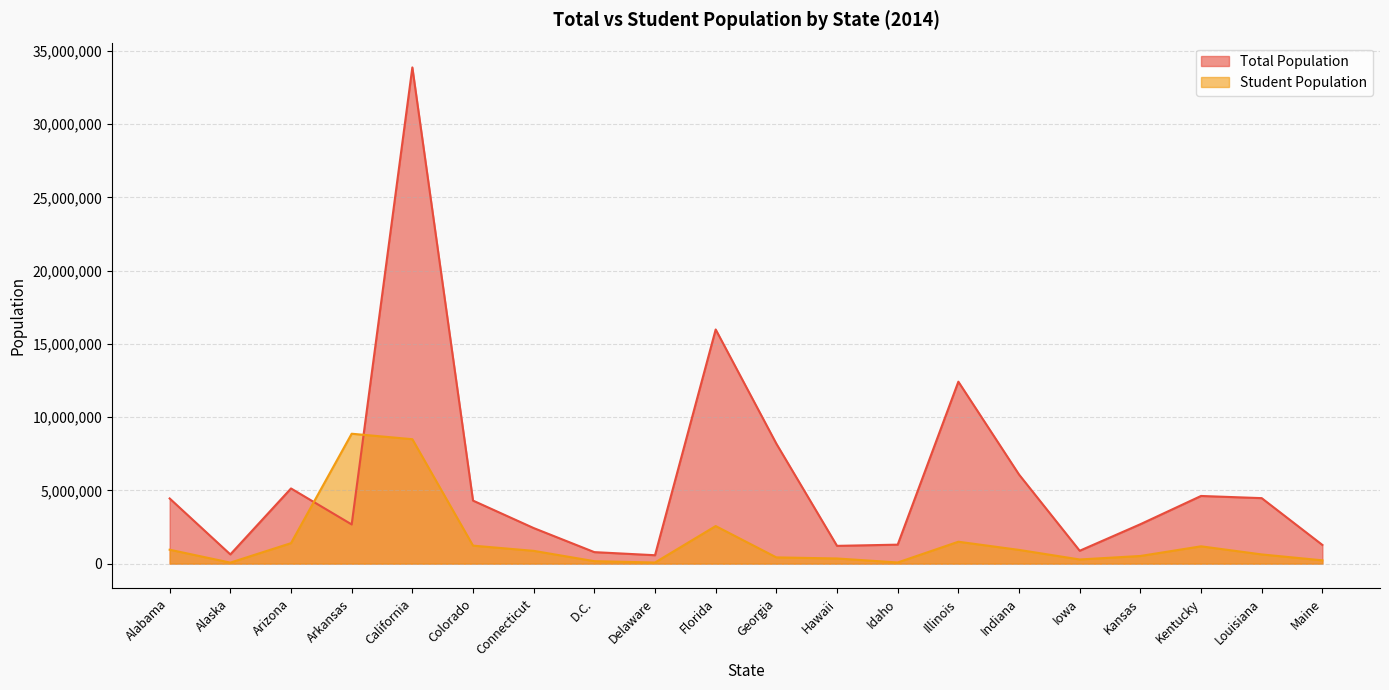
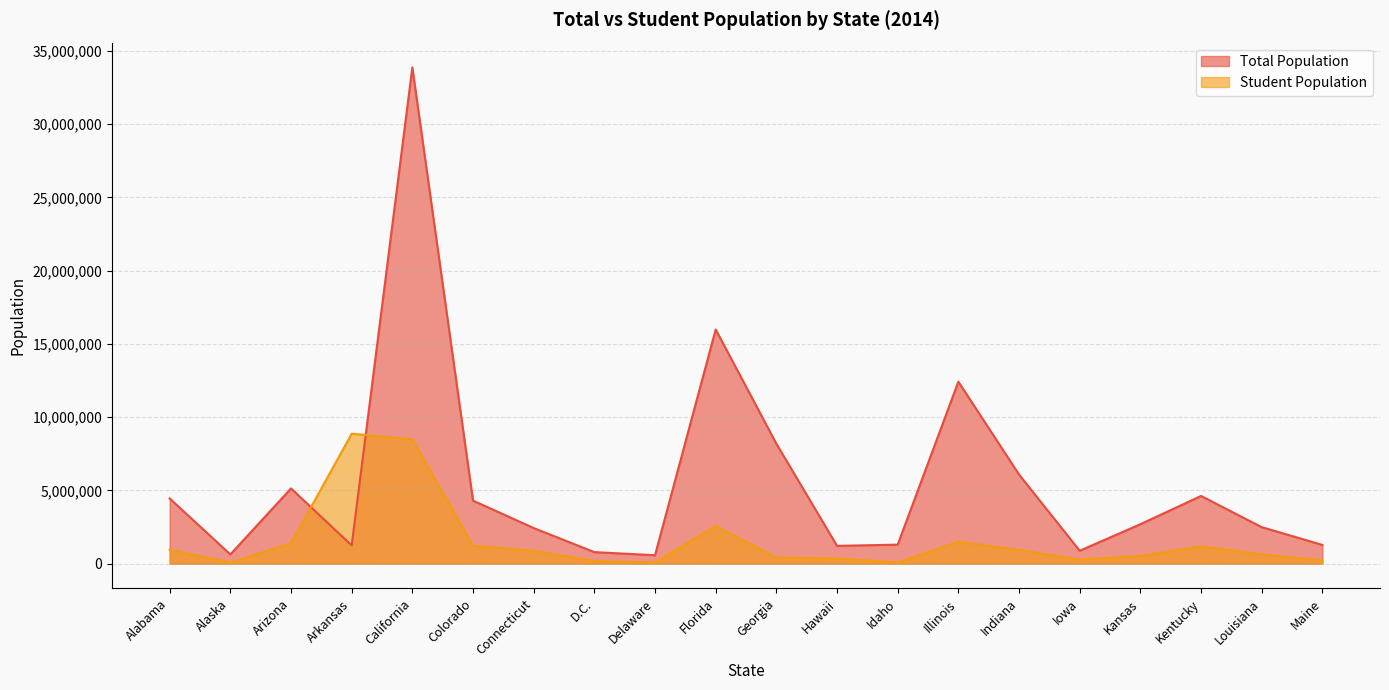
  {
    "Total Population": {
      "Alabama": "4,400,000",
      "Alaska": "600,000",
      "Arizona": "5,100,000",
-     "Arkansas": "2,700,000",
+     "Arkansas": "1,200,000",
      "California": "33,900,000",
      "Colorado": "4,300,000",
      "Connecticut": "2,400,000",
      "D.C.": "800,000",
      "Delaware": "600,000",
      "Florida": "16,000,000",
      "Georgia": "8,200,000",
      "Hawaii": "1,200,000",
      "Idaho": "1,300,000",
      "Illinois": "12,400,000",
      "Indiana": "6,100,000",
      "Iowa": "900,000",
      "Kansas": "2,700,000",
      "Kentucky": "4,600,000",
-     "Louisiana": "4,500,000",
+     "Louisiana": "2,500,000",
      "Maine": "1,300,000"
    },
    "Student Population": {
      "Alabama": "900,000",
      "Alaska": "100,000",
      "Arizona": "1,400,000",
      "Arkansas": "8,900,000",
      "California": "8,500,000",
      "Colorado": "1,200,000",
      "Connecticut": "900,000",
      "D.C.": "200,000",
      "Delaware": "100,000",
      "Florida": "2,600,000",
      "Georgia": "400,000",
      "Hawaii": "400,000",
      "Idaho": "100,000",
      "Illinois": "1,500,000",
      "Indiana": "900,000",
      "Iowa": "300,000",
      "Kansas": "500,000",
      "Kentucky": "1,200,000",
      "Louisiana": "600,000",
      "Maine": "200,000"
    }
  }
